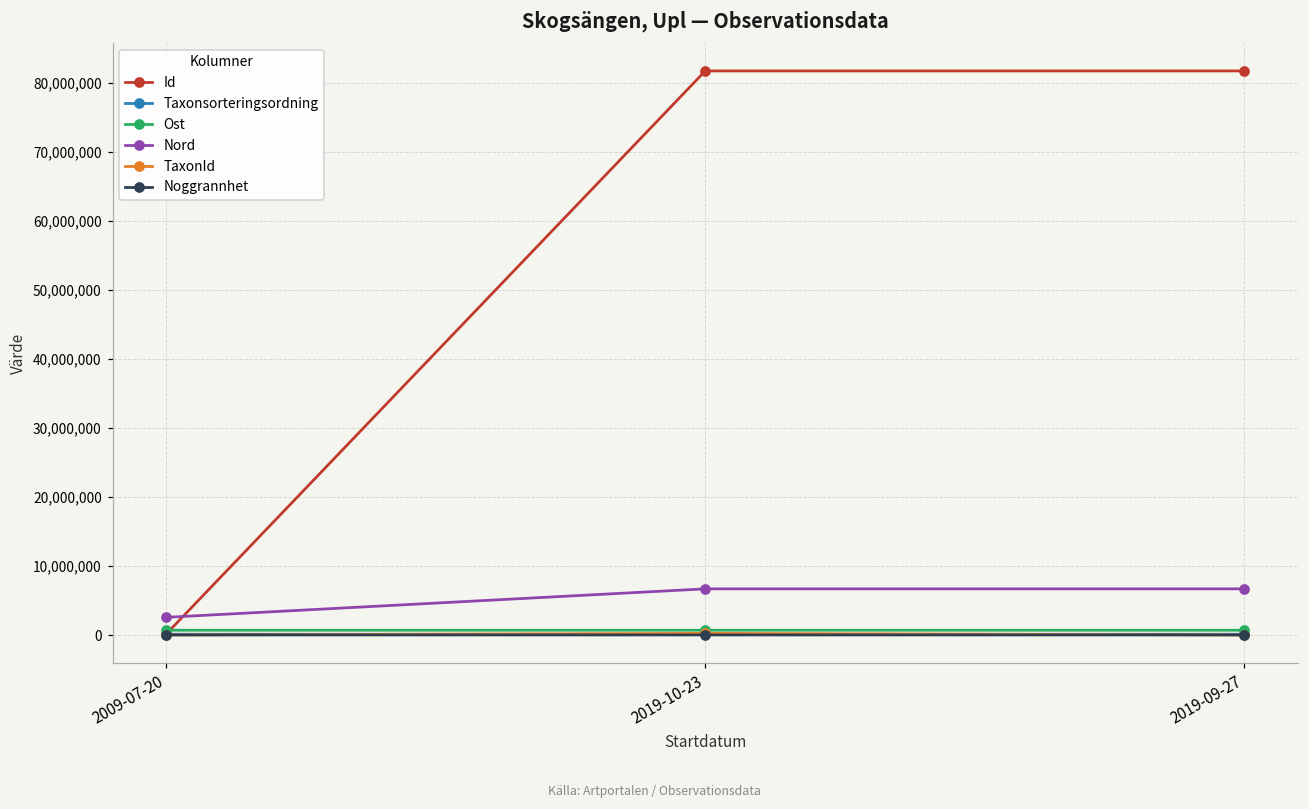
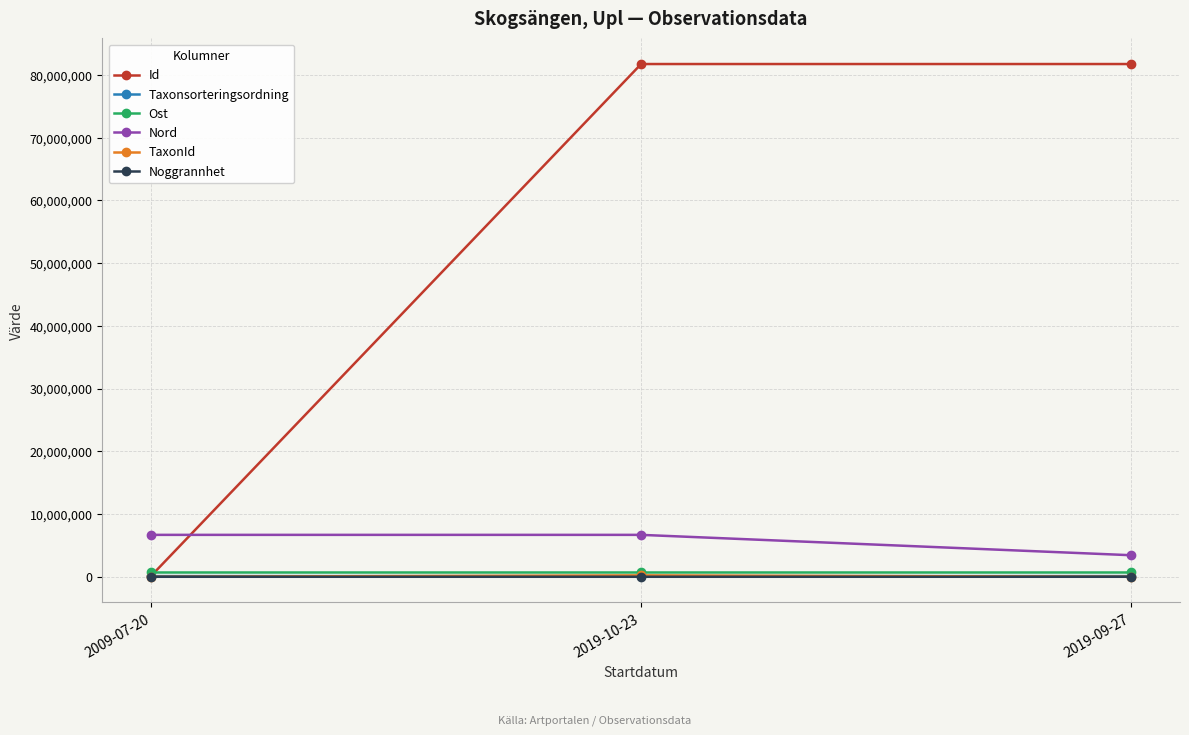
  {
    "Id": {
      "2019-10-23": "82,000,000",
      "2019-09-27": "82,000,000"
    },
    "Ost": {
      "2009-07-20": "1,000,000",
      "2019-10-23": "1,000,000",
      "2019-09-27": "1,000,000"
    },
    "Nord": {
-     "2009-07-20": "3,000,000",
+     "2009-07-20": "7,000,000",
      "2019-10-23": "7,000,000",
-     "2019-09-27": "7,000,000"
+     "2019-09-27": "3,000,000"
    }
  }
